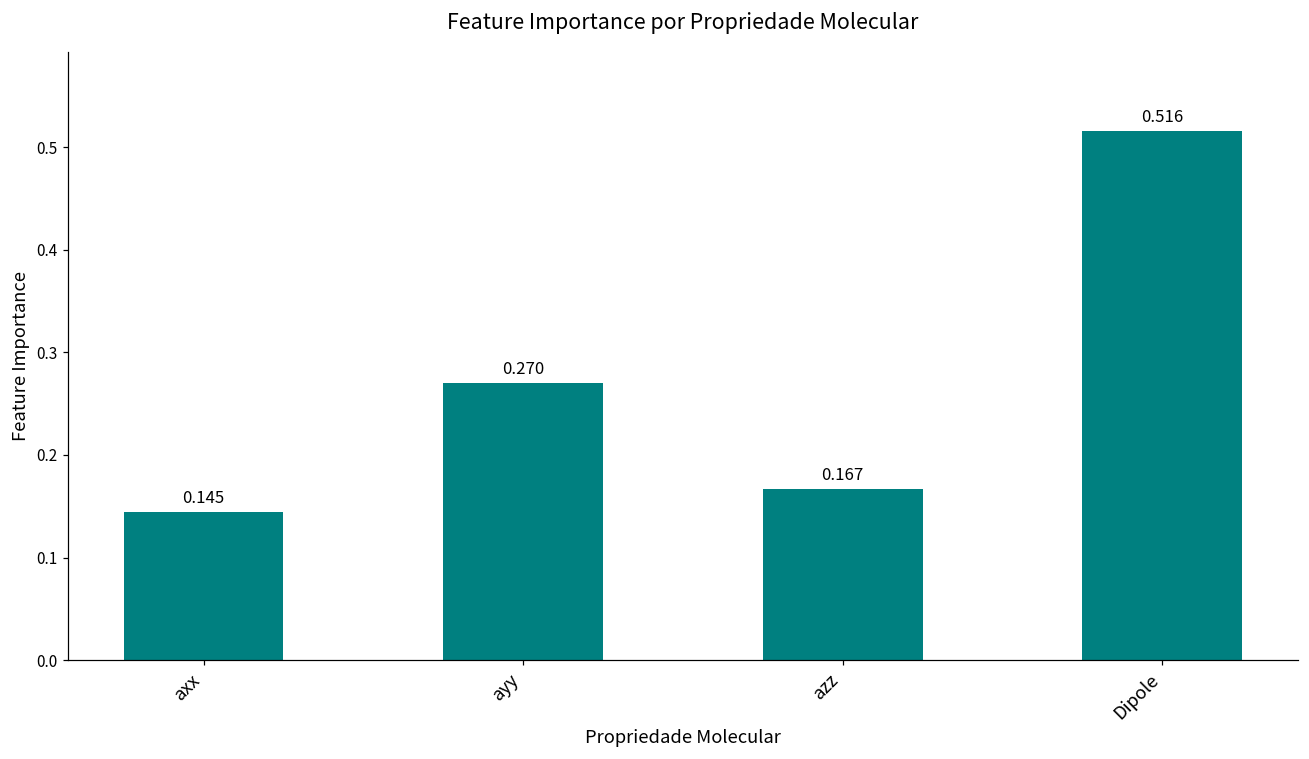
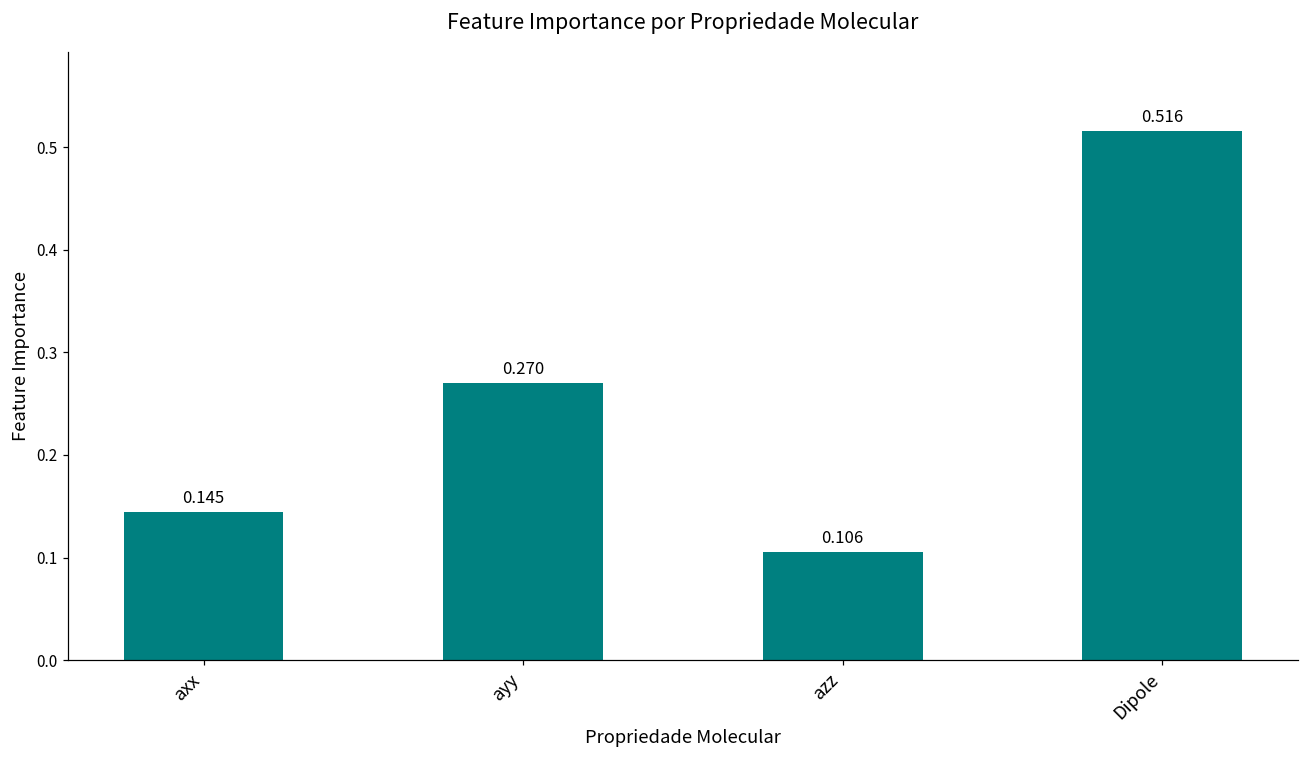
  {
    "axx": 0.145,
    "ayy": 0.270,
-   "azz": 0.167,
+   "azz": 0.106,
    "Dipole": 0.516
  }
